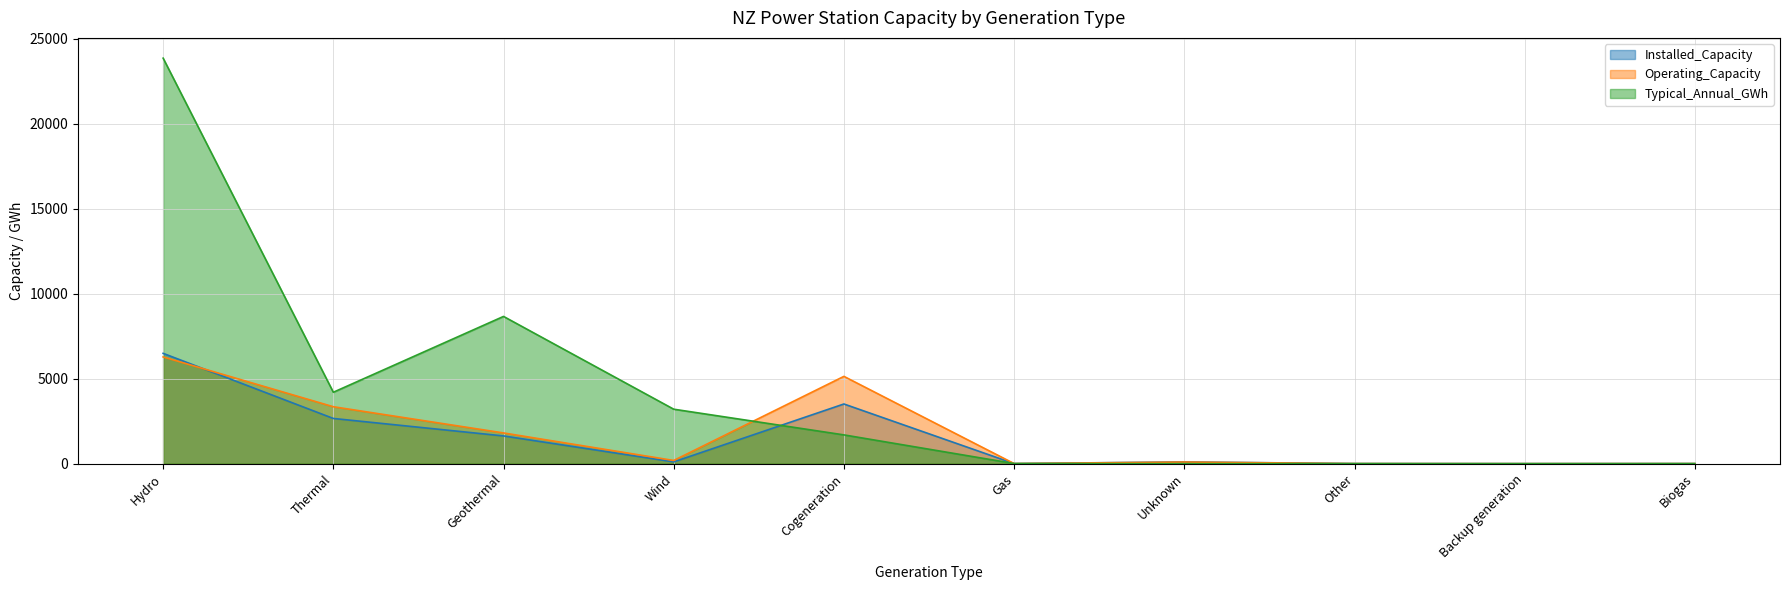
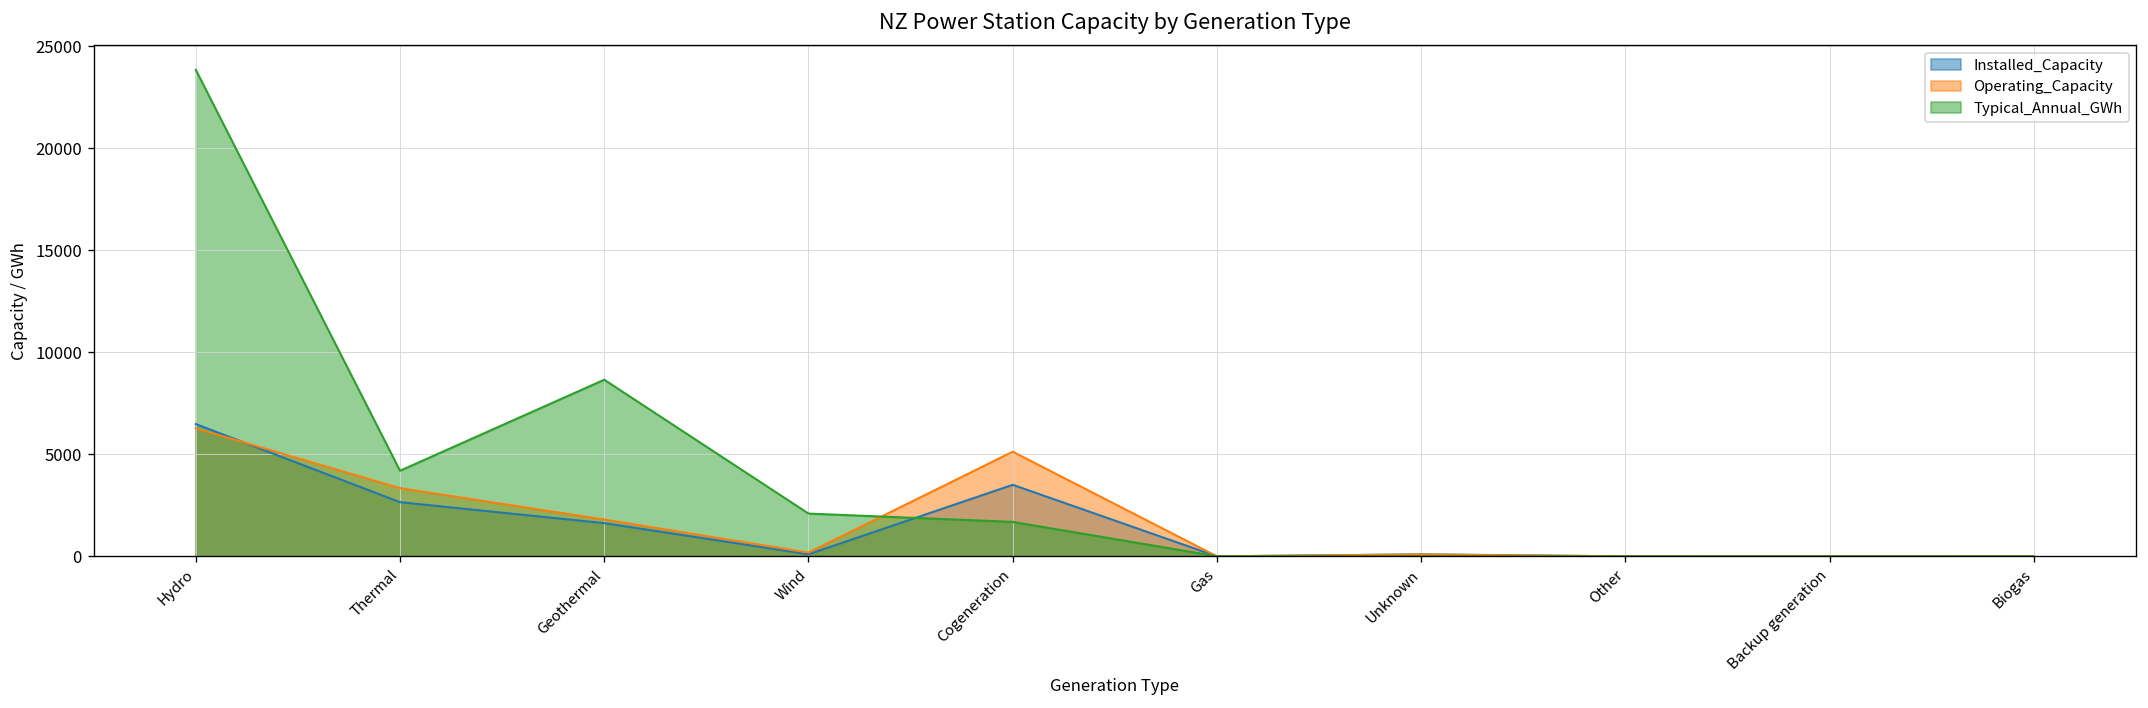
  {
    "Installed_Capacity": {
      "Hydro": 6500,
      "Thermal": 2700,
      "Geothermal": 1600,
      "Cogeneration": 3500
    },
    "Operating_Capacity": {
      "Hydro": 6300,
      "Thermal": 3300,
      "Geothermal": 1800,
      "Cogeneration": 5100
    },
    "Typical_Annual_GWh": {
      "Hydro": 23900,
      "Thermal": 4200,
      "Geothermal": 8700,
-     "Wind": 3200,
+     "Wind": 2100,
      "Cogeneration": 1700
    }
  }
